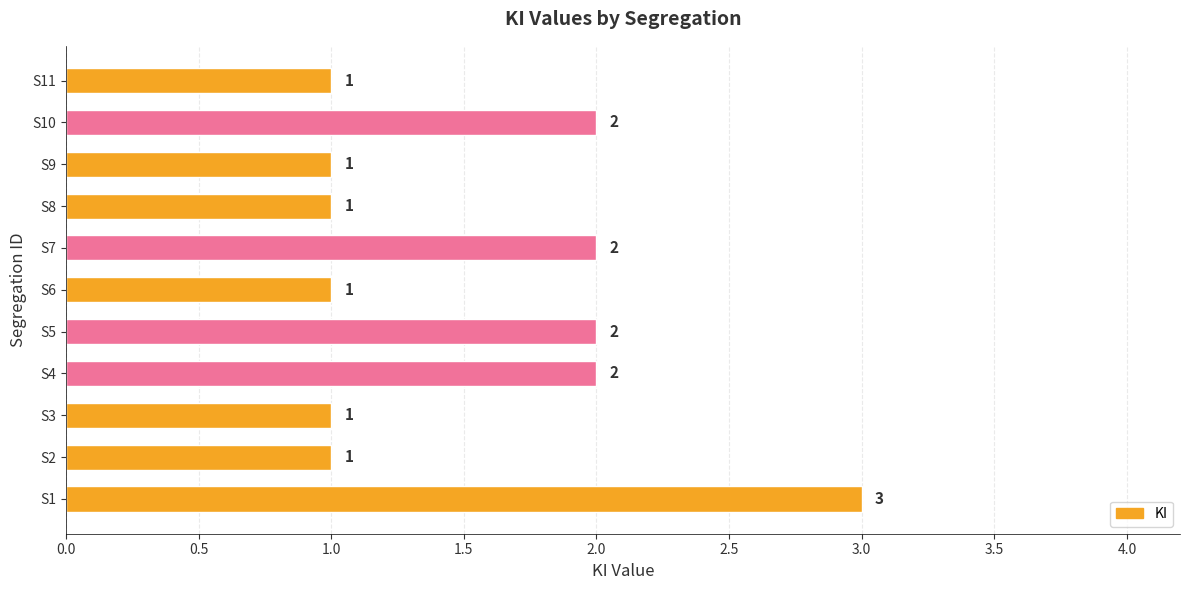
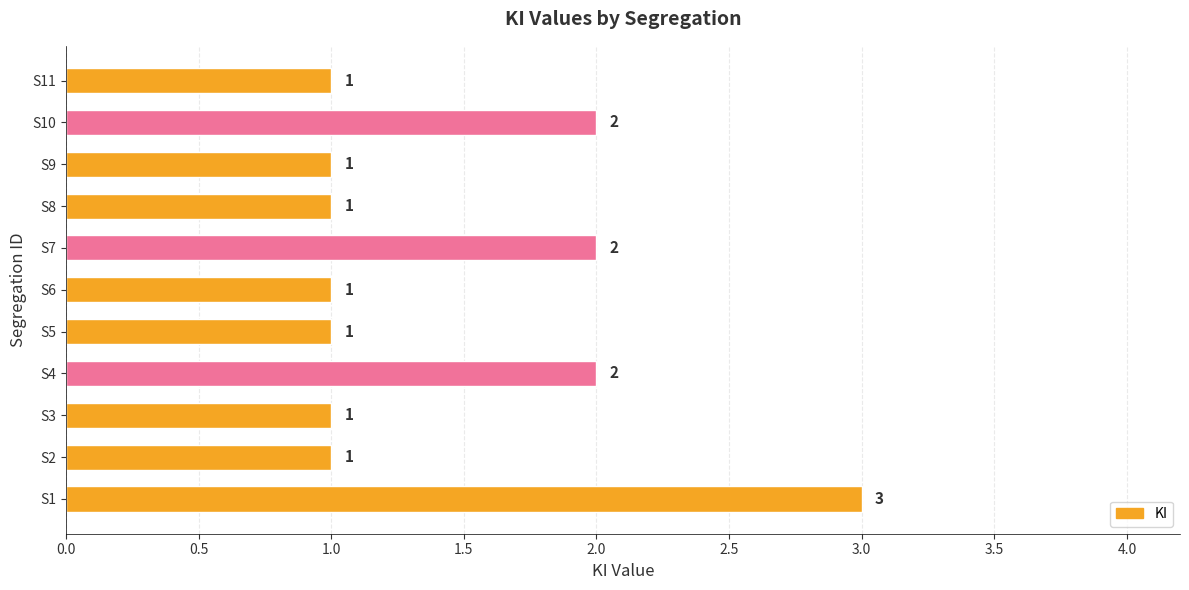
  {
    "S11": 1,
    "S10": 2,
    "S9": 1,
    "S8": 1,
    "S7": 2,
    "S6": 1,
-   "S5": 2,
+   "S5": 1,
    "S4": 2,
    "S3": 1,
    "S2": 1,
    "S1": 3
  }
